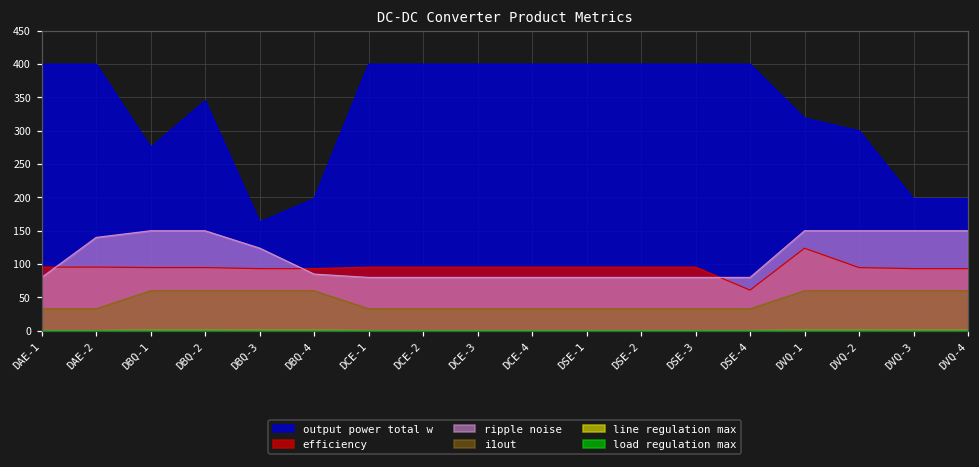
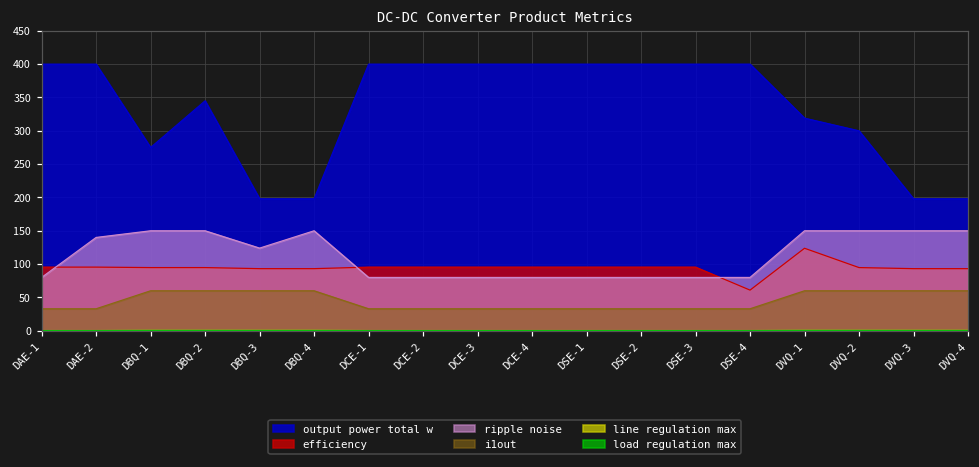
  {
    "output power total w": {
      "DAE-1": 400,
      "DAE-2": 400,
      "DBQ-1": 280,
      "DBQ-2": 350,
-     "DBQ-3": 160,
+     "DBQ-3": 200,
      "DBQ-4": 200,
      "DCE-1": 400,
      "DCE-2": 400,
      "DCE-3": 400,
      "DCE-4": 400,
      "DSE-1": 400,
      "DSE-2": 400,
      "DSE-3": 400,
      "DSE-4": 400,
      "DVQ-1": 320,
      "DVQ-2": 300,
      "DVQ-3": 200,
      "DVQ-4": 200
    },
    "efficiency": {
      "DAE-1": 100,
      "DAE-2": 100,
      "DBQ-1": 90,
      "DBQ-2": 90,
      "DBQ-3": 90,
      "DBQ-4": 90,
      "DCE-1": 100,
      "DCE-2": 100,
      "DCE-3": 100,
      "DCE-4": 100,
      "DSE-1": 100,
      "DSE-2": 100,
      "DSE-3": 100,
      "DSE-4": 60,
      "DVQ-1": 120,
      "DVQ-2": 90,
      "DVQ-3": 90,
      "DVQ-4": 90
    },
    "ripple noise": {
      "DAE-1": 80,
      "DAE-2": 140,
      "DBQ-1": 150,
      "DBQ-2": 150,
      "DBQ-3": 120,
-     "DBQ-4": 90,
+     "DBQ-4": 150,
      "DCE-1": 80,
      "DCE-2": 80,
      "DCE-3": 80,
      "DCE-4": 80,
      "DSE-1": 80,
      "DSE-2": 80,
      "DSE-3": 80,
      "DSE-4": 80,
      "DVQ-1": 150,
      "DVQ-2": 150,
      "DVQ-3": 150,
      "DVQ-4": 150
    },
    "i1out": {
      "DAE-1": 30,
      "DAE-2": 30,
      "DBQ-1": 60,
      "DBQ-2": 60,
      "DBQ-3": 60,
      "DBQ-4": 60,
      "DCE-1": 30,
      "DCE-2": 30,
      "DCE-3": 30,
      "DCE-4": 30,
      "DSE-1": 30,
      "DSE-2": 30,
      "DSE-3": 30,
      "DSE-4": 30,
      "DVQ-1": 60,
      "DVQ-2": 60,
      "DVQ-3": 60,
      "DVQ-4": 60
    },
    "load regulation max": {
      "DAE-1": 0,
      "DAE-2": 0,
      "DBQ-1": 0,
      "DBQ-2": 0,
      "DBQ-3": 0,
      "DBQ-4": 0,
      "DCE-1": 0,
      "DCE-2": 0,
      "DCE-3": 0,
      "DCE-4": 0,
      "DSE-1": 0,
      "DSE-2": 0,
      "DSE-3": 0,
      "DSE-4": 0,
      "DVQ-1": 0,
      "DVQ-2": 0,
      "DVQ-3": 0,
      "DVQ-4": 0
    }
  }
